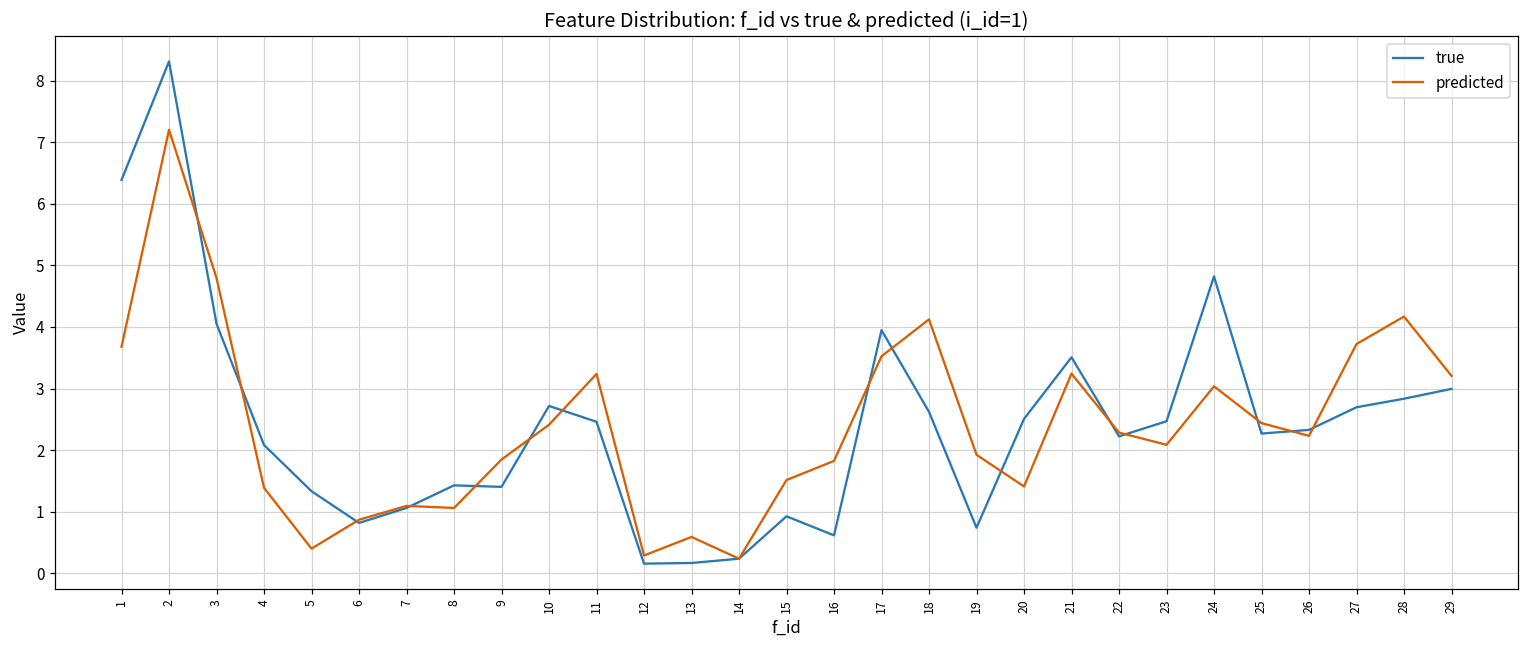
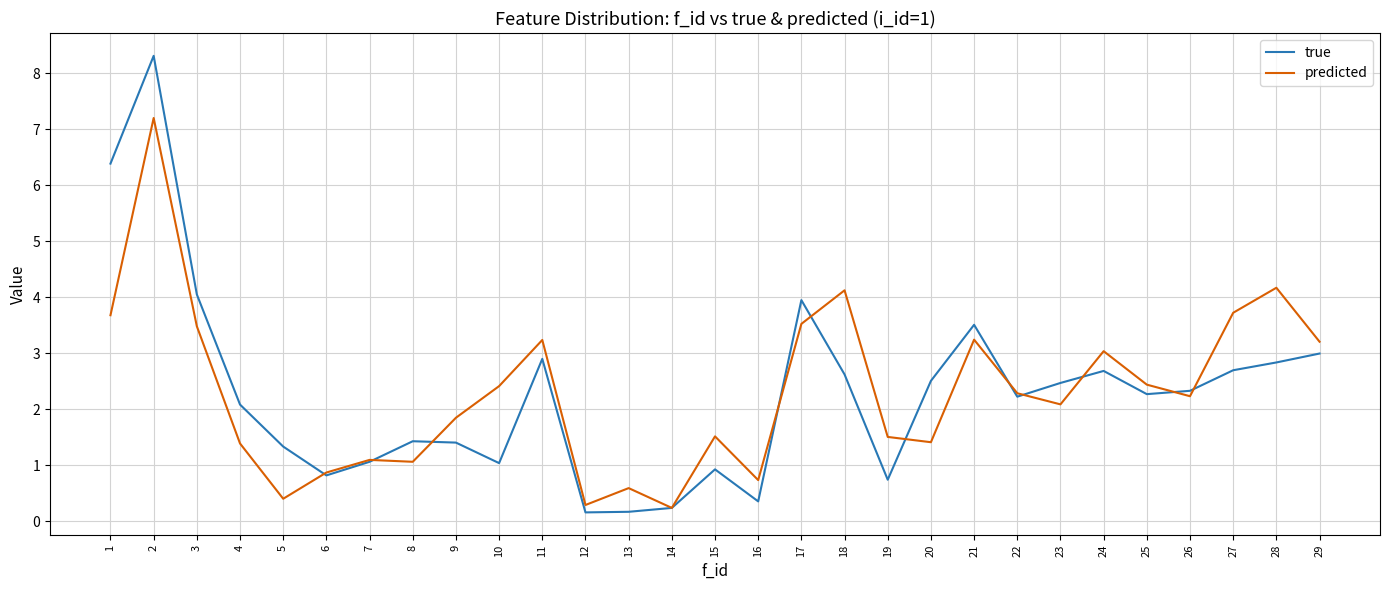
  {
    "true": {
      "1": 6.4,
      "2": 8.3,
      "3": 4.0,
      "4": 2.1,
      "5": 1.3,
      "6": 0.8,
      "8": 1.4,
      "9": 1.4,
-     "10": 2.7,
-     "11": 2.5,
+     "10": 1.0,
+     "11": 2.9,
      "12": 0.2,
      "13": 0.2,
      "15": 0.9,
-     "16": 0.6,
+     "16": 0.4,
      "17": 3.9,
      "18": 2.6,
      "19": 0.7,
      "20": 2.5,
      "21": 3.5,
      "22": 2.2,
      "23": 2.5,
-     "24": 4.8,
+     "24": 2.7,
      "25": 2.3,
      "26": 2.3,
      "27": 2.7,
      "28": 2.8,
      "29": 3.0
    },
    "predicted": {
      "1": 3.7,
      "2": 7.2,
-     "3": 4.8,
+     "3": 3.5,
      "4": 1.4,
      "5": 0.4,
      "6": 0.9,
      "8": 1.1,
      "9": 1.8,
      "10": 2.4,
      "11": 3.2,
      "12": 0.3,
      "13": 0.6,
      "15": 1.5,
-     "16": 1.8,
+     "16": 0.7,
      "17": 3.5,
      "18": 4.1,
-     "19": 1.9,
+     "19": 1.5,
      "20": 1.4,
      "21": 3.2,
      "22": 2.3,
      "23": 2.1,
      "24": 3.0,
      "25": 2.4,
      "26": 2.2,
      "27": 3.7,
      "28": 4.2,
      "29": 3.2
    }
  }
